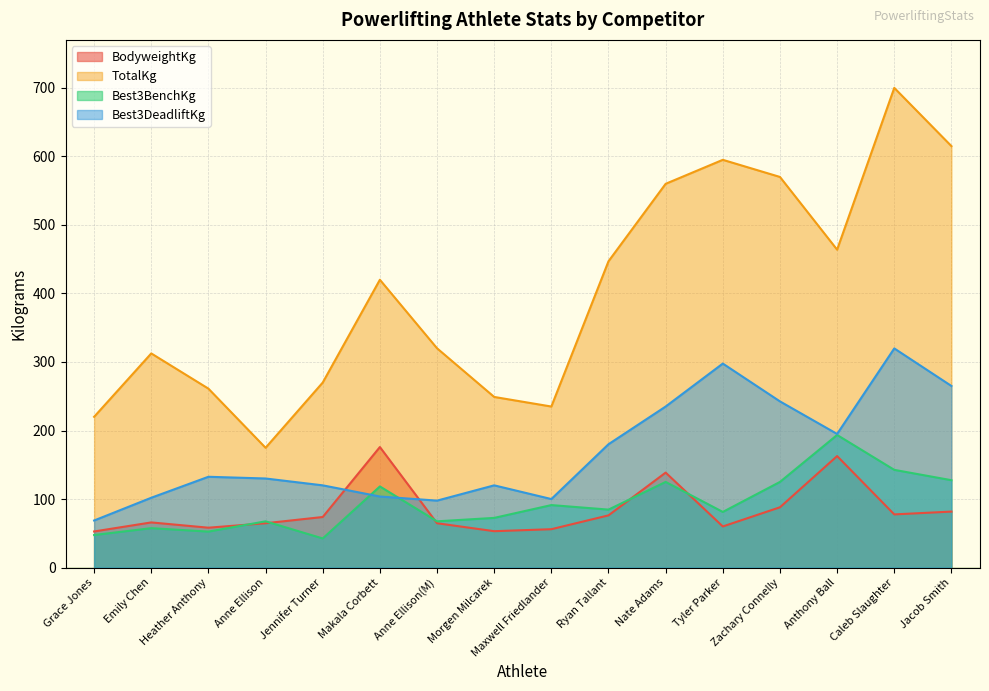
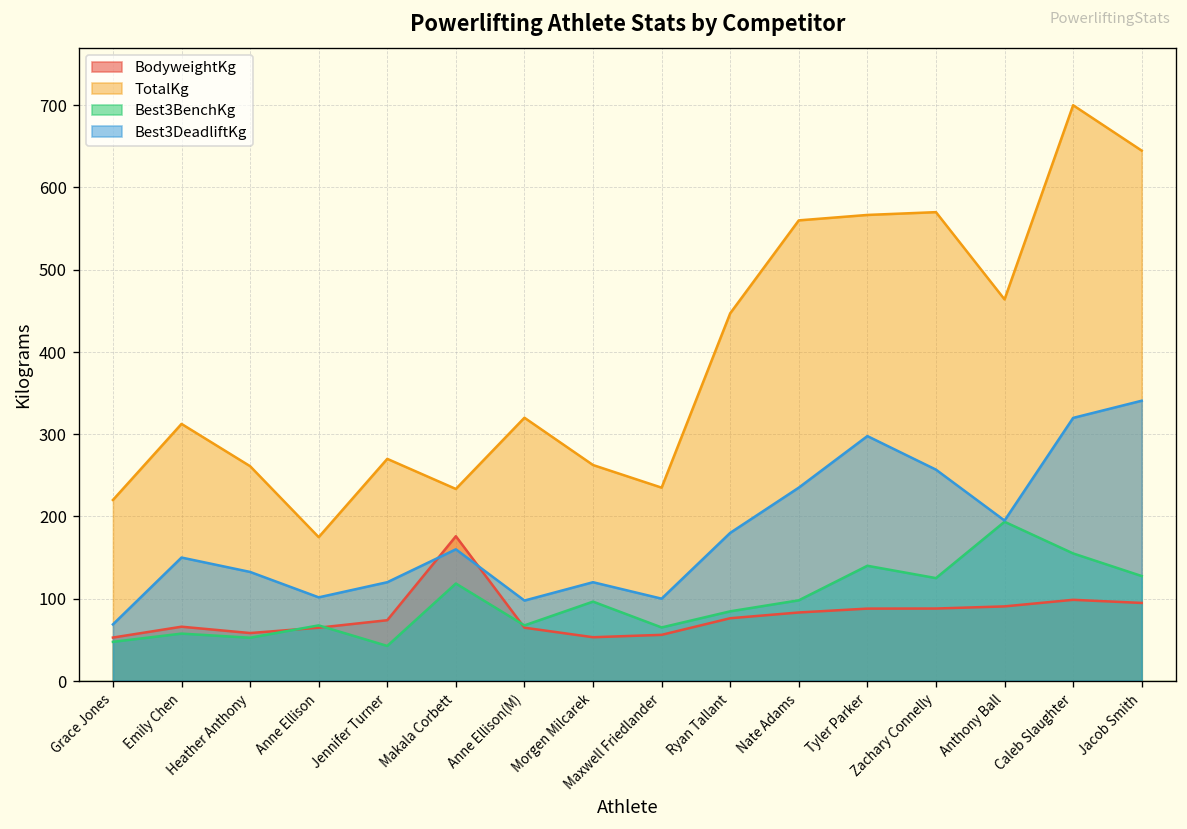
  {
    "BodyweightKg": {
      "Grace Jones": 50,
      "Emily Chen": 70,
      "Heather Anthony": 60,
      "Jennifer Turner": 70,
      "Makala Corbett": 180,
      "Morgen Milcarek": 50,
      "Maxwell Friedlander": 60,
      "Ryan Tallant": 80,
-     "Nate Adams": 140,
-     "Tyler Parker": 60,
+     "Nate Adams": 80,
+     "Tyler Parker": 90,
      "Zachary Connelly": 90,
-     "Anthony Ball": 160,
-     "Caleb Slaughter": 80,
-     "Jacob Smith": 80
+     "Anthony Ball": 90,
+     "Caleb Slaughter": 100,
+     "Jacob Smith": 90
    },
    "TotalKg": {
      "Grace Jones": 220,
      "Emily Chen": 310,
      "Heather Anthony": 260,
      "Anne Ellison": 170,
      "Jennifer Turner": 270,
-     "Makala Corbett": 420,
+     "Makala Corbett": 230,
      "Anne Ellison(M)": 320,
-     "Morgen Milcarek": 250,
+     "Morgen Milcarek": 260,
      "Maxwell Friedlander": 240,
      "Ryan Tallant": 450,
      "Nate Adams": 560,
-     "Tyler Parker": 600,
+     "Tyler Parker": 570,
      "Zachary Connelly": 570,
      "Anthony Ball": 460,
      "Caleb Slaughter": 700,
-     "Jacob Smith": 620
+     "Jacob Smith": 640
    },
    "Best3BenchKg": {
      "Grace Jones": 50,
      "Emily Chen": 60,
      "Heather Anthony": 50,
      "Jennifer Turner": 40,
      "Makala Corbett": 120,
-     "Morgen Milcarek": 70,
-     "Maxwell Friedlander": 90,
+     "Morgen Milcarek": 100,
+     "Maxwell Friedlander": 70,
      "Ryan Tallant": 80,
-     "Nate Adams": 130,
-     "Tyler Parker": 80,
+     "Nate Adams": 100,
+     "Tyler Parker": 140,
      "Zachary Connelly": 130,
-     "Caleb Slaughter": 140,
+     "Caleb Slaughter": 160,
      "Jacob Smith": 130
    },
    "Best3DeadliftKg": {
      "Grace Jones": 70,
-     "Emily Chen": 100,
+     "Emily Chen": 150,
      "Heather Anthony": 130,
-     "Anne Ellison": 130,
+     "Anne Ellison": 100,
      "Jennifer Turner": 120,
-     "Makala Corbett": 100,
+     "Makala Corbett": 160,
      "Anne Ellison(M)": 100,
      "Morgen Milcarek": 120,
      "Maxwell Friedlander": 100,
      "Ryan Tallant": 180,
      "Nate Adams": 240,
      "Tyler Parker": 300,
-     "Zachary Connelly": 240,
+     "Zachary Connelly": 260,
      "Caleb Slaughter": 320,
-     "Jacob Smith": 270
+     "Jacob Smith": 340
    }
  }
